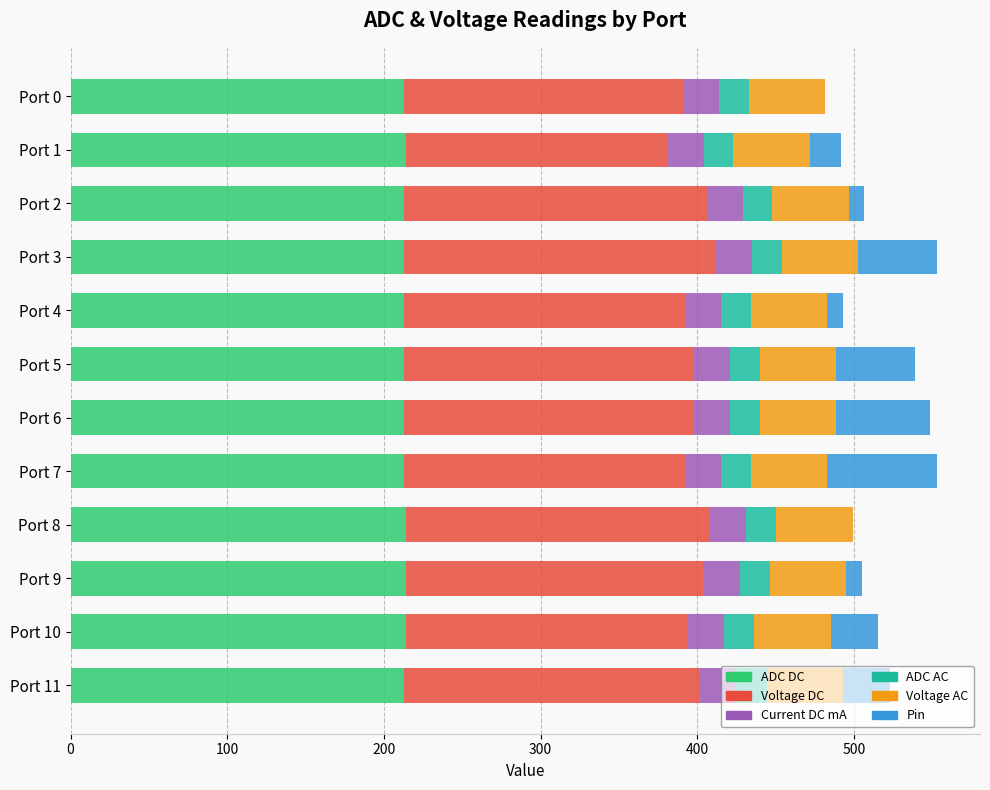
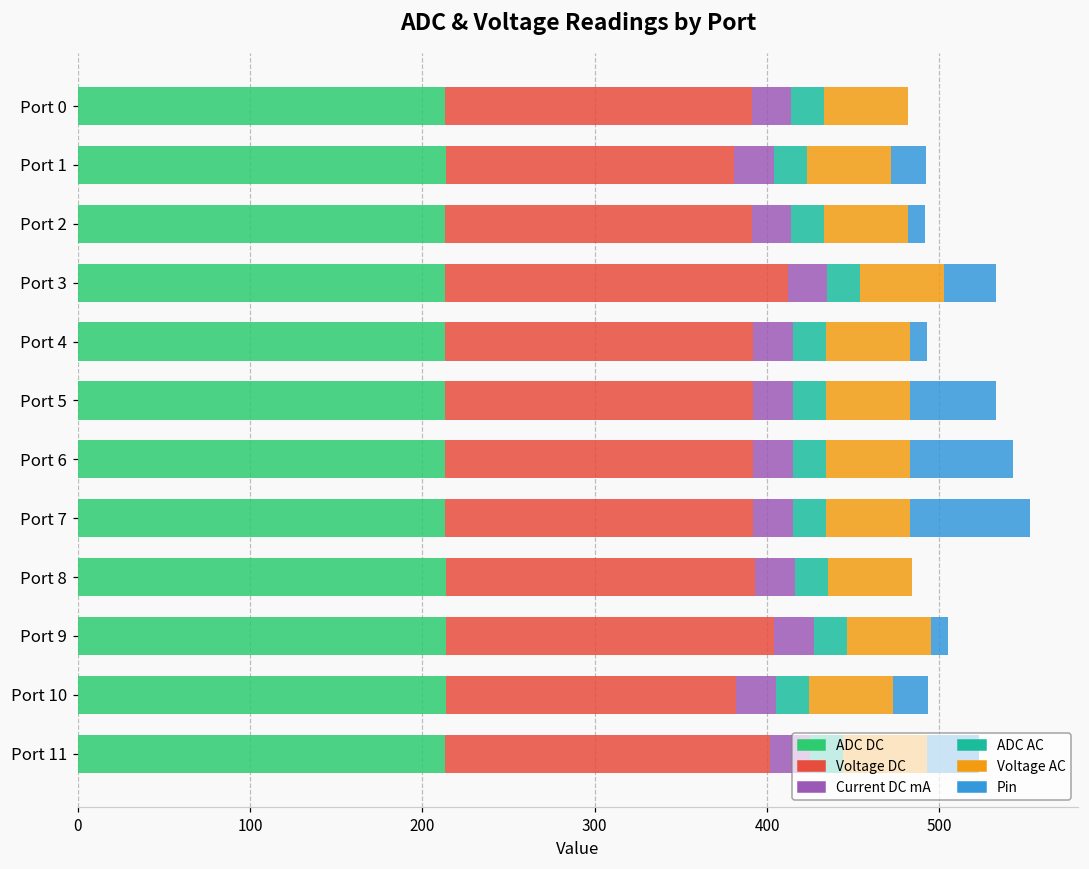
  {
    "Voltage DC": {
      "Port 0": 178,
      "Port 1": 167,
-     "Port 2": 193,
+     "Port 2": 178,
      "Port 3": 199,
      "Port 4": 179,
-     "Port 5": 185,
-     "Port 6": 185,
+     "Port 5": 179,
+     "Port 6": 179,
      "Port 7": 179,
-     "Port 8": 194,
+     "Port 8": 179,
      "Port 9": 190,
-     "Port 10": 180,
+     "Port 10": 168,
      "Port 11": 189
    },
    "Current DC mA": {
      "Port 0": 23,
      "Port 1": 23,
      "Port 2": 23,
      "Port 3": 23,
      "Port 4": 23,
      "Port 5": 23,
      "Port 6": 23,
      "Port 7": 23,
      "Port 8": 23,
      "Port 9": 23,
      "Port 10": 23
    },
    "Voltage AC": {
      "Port 0": 49,
      "Port 1": 49,
      "Port 2": 49,
      "Port 3": 49,
      "Port 4": 49,
      "Port 5": 49,
      "Port 6": 49,
      "Port 7": 49,
      "Port 8": 49,
      "Port 9": 49,
      "Port 10": 49
    },
    "Pin": {
      "Port 0": 0,
      "Port 1": 20,
      "Port 2": 10,
-     "Port 3": 50,
+     "Port 3": 30,
      "Port 4": 10,
      "Port 5": 50,
      "Port 6": 60,
      "Port 7": 70,
      "Port 8": 0,
      "Port 9": 10,
-     "Port 10": 30
+     "Port 10": 20
    }
  }
